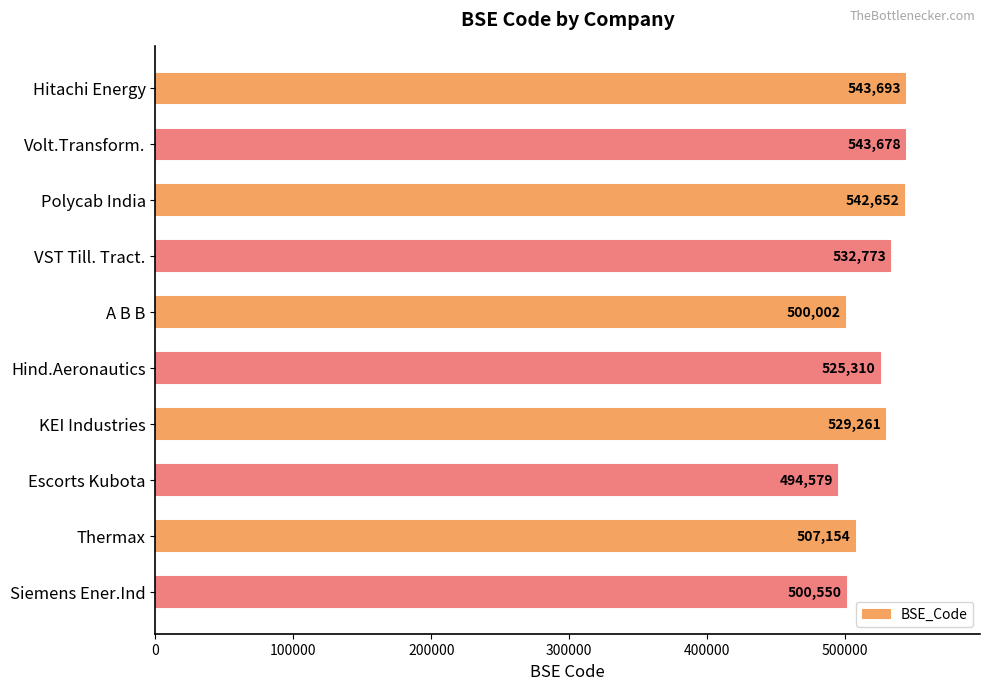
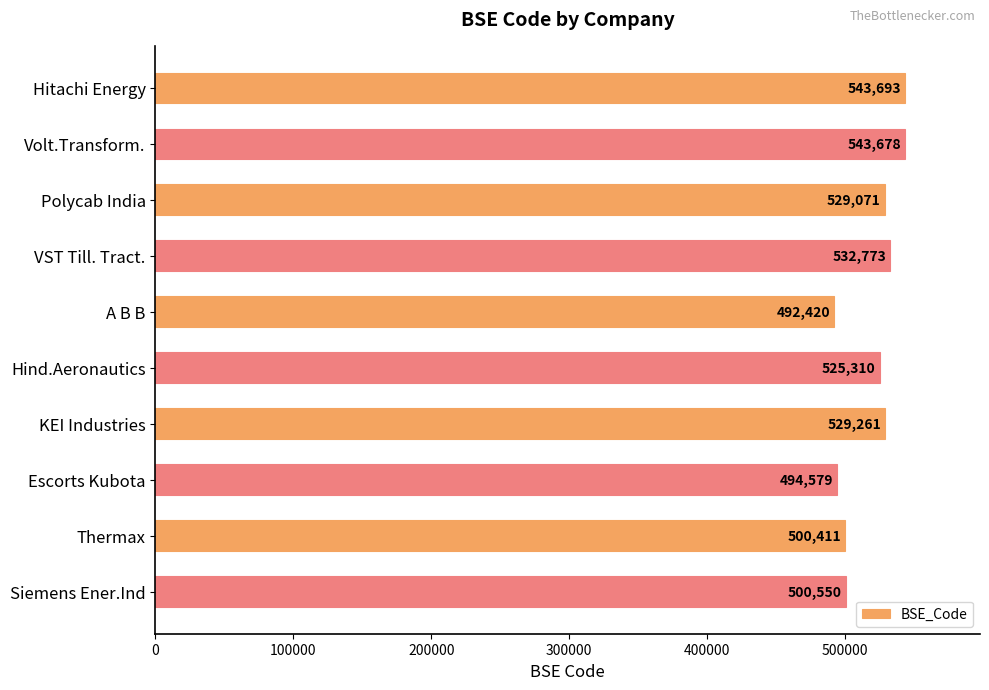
  {
    "Hitachi Energy": "543,693",
    "Volt.Transform.": "543,678",
-   "Polycab India": "542,652",
+   "Polycab India": "529,071",
    "VST Till. Tract.": "532,773",
-   "A B B": "500,002",
+   "A B B": "492,420",
    "Hind.Aeronautics": "525,310",
    "KEI Industries": "529,261",
    "Escorts Kubota": "494,579",
-   "Thermax": "507,154",
+   "Thermax": "500,411",
    "Siemens Ener.Ind": "500,550"
  }
